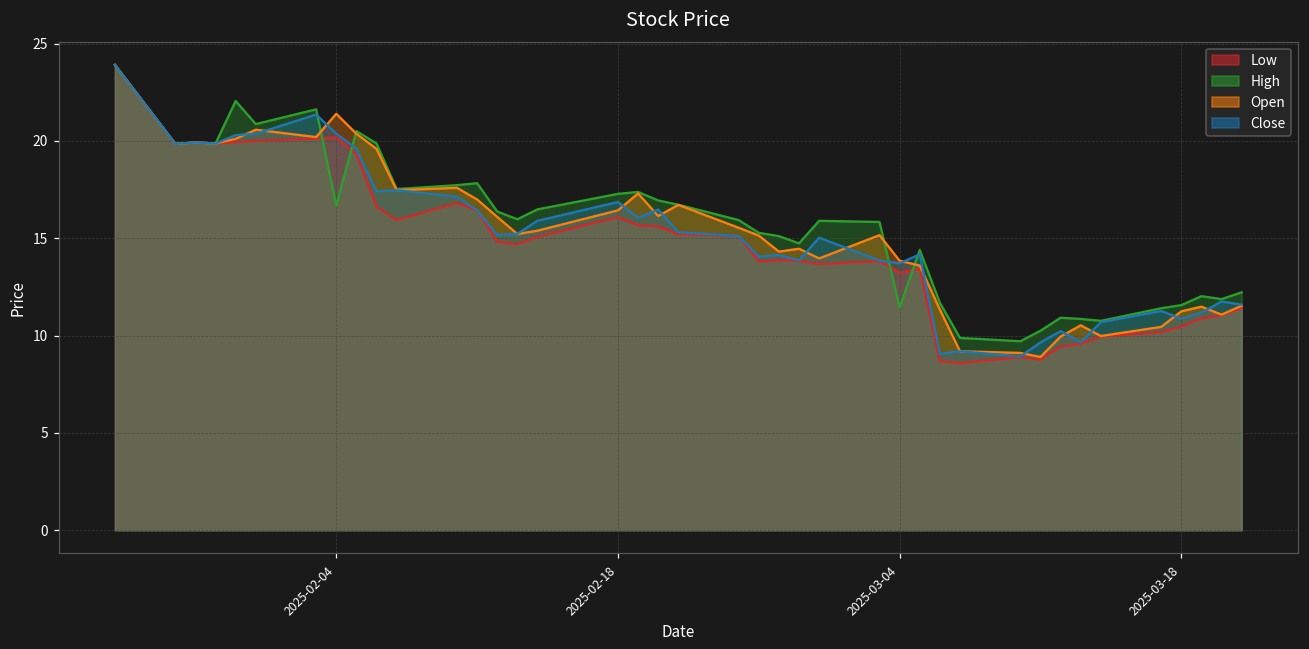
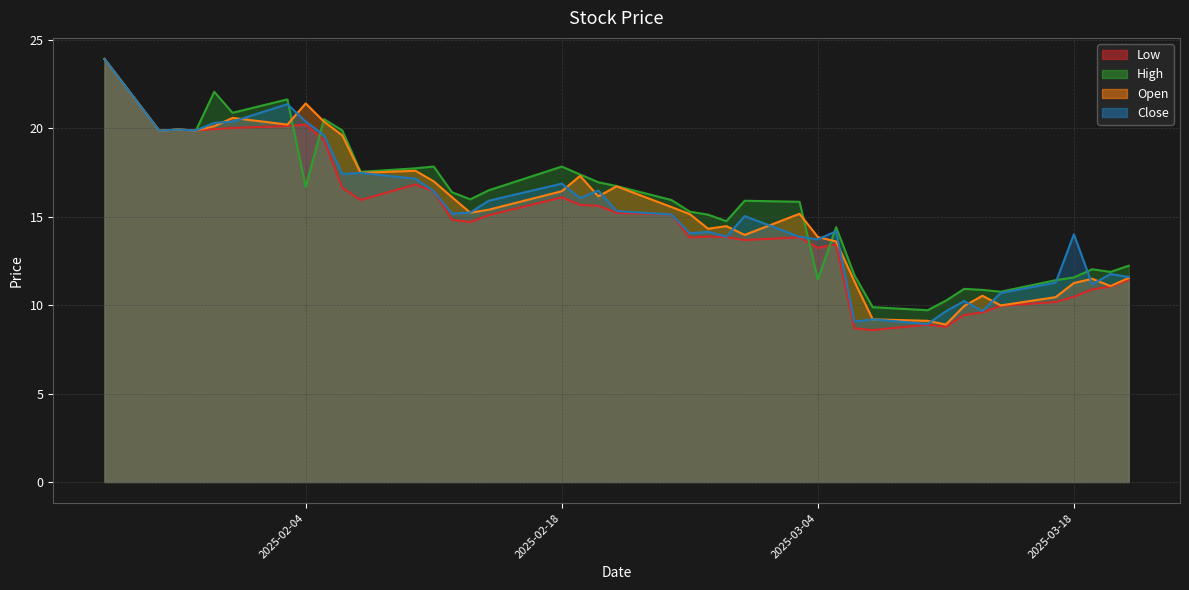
  {
    "High": {
      "2025-02-04": 16.7,
-     "2025-02-18": 17.3,
+     "2025-02-18": 17.8,
      "2025-03-04": 11.4,
      "2025-03-18": 11.6
    },
    "Close": {
      "2025-02-04": 20.4,
      "2025-02-18": 16.9,
-     "2025-03-18": 10.9
+     "2025-03-18": 14.0
    }
  }
